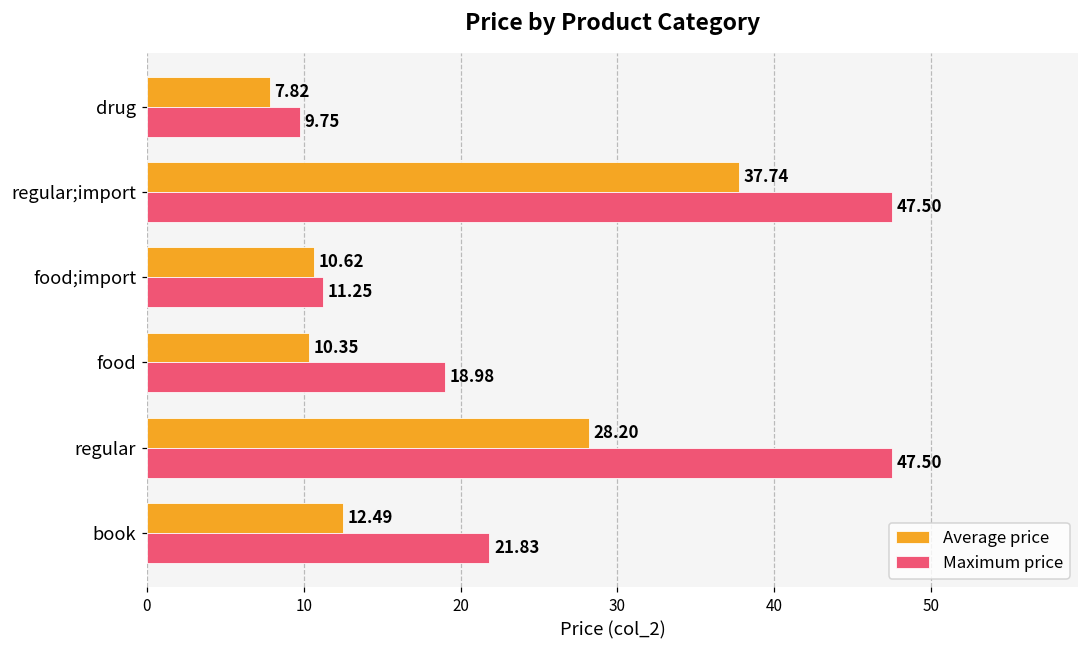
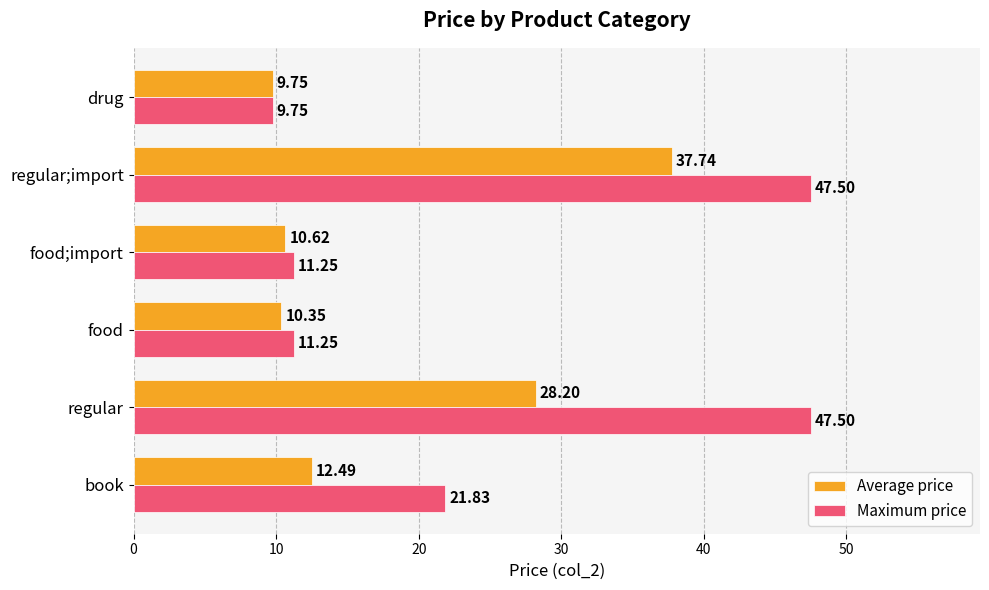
  {
    "Average price": {
-     "drug": 7.82,
+     "drug": 9.75,
      "regular;import": 37.74,
      "food;import": 10.62,
      "food": 10.35,
      "regular": 28.20,
      "book": 12.49
    },
    "Maximum price": {
      "drug": 9.75,
      "regular;import": 47.50,
      "food;import": 11.25,
-     "food": 18.98,
+     "food": 11.25,
      "regular": 47.50,
      "book": 21.83
    }
  }
